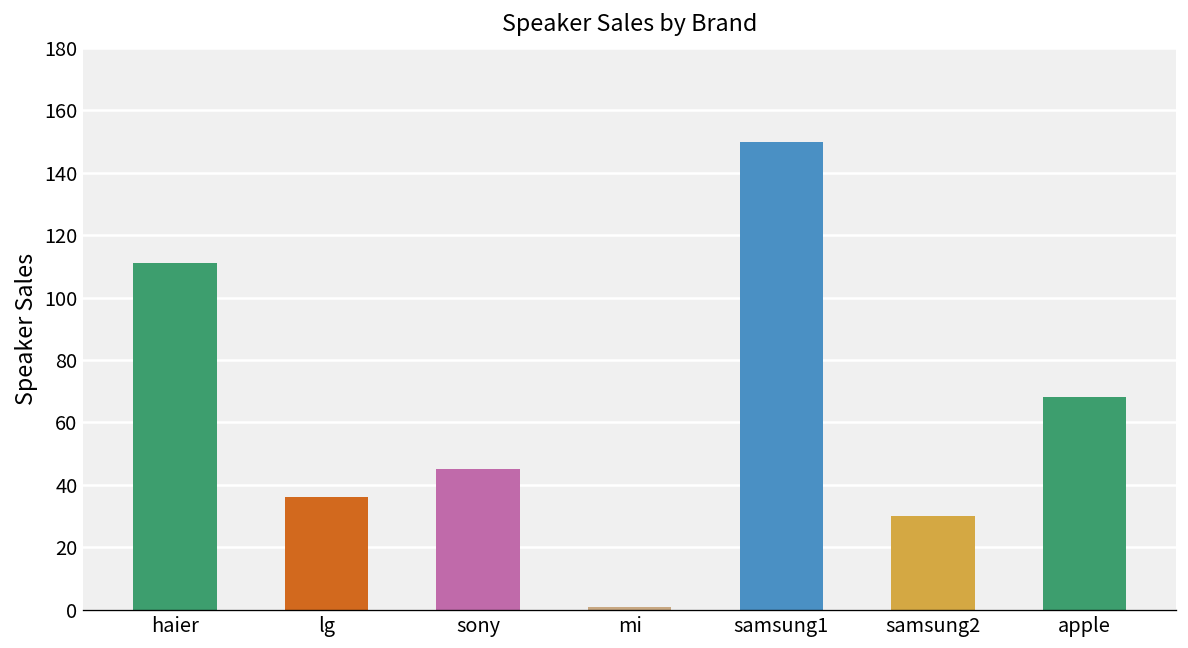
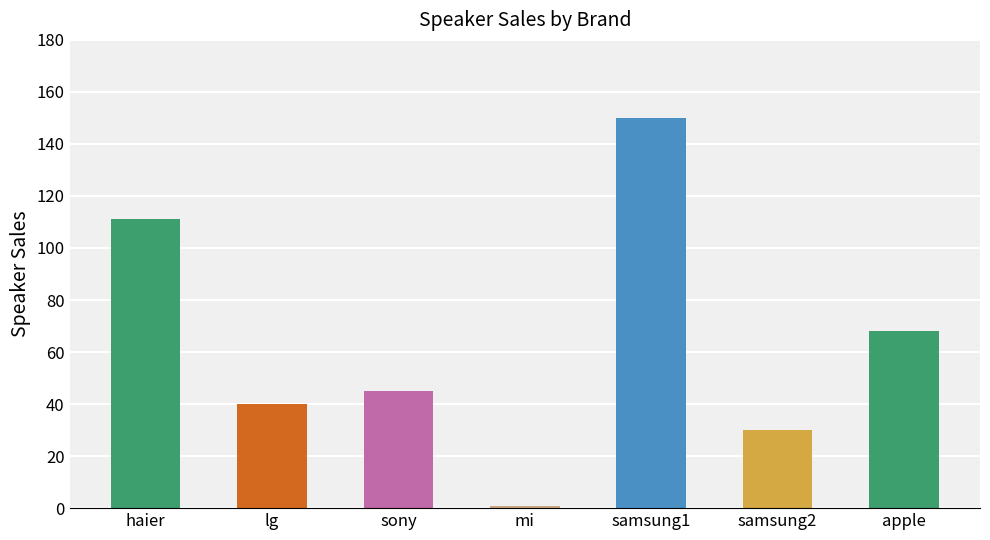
  {
    "haier": 111,
-   "lg": 36,
+   "lg": 40,
    "sony": 45,
    "mi": 1,
    "samsung1": 150,
    "samsung2": 30,
    "apple": 68
  }
